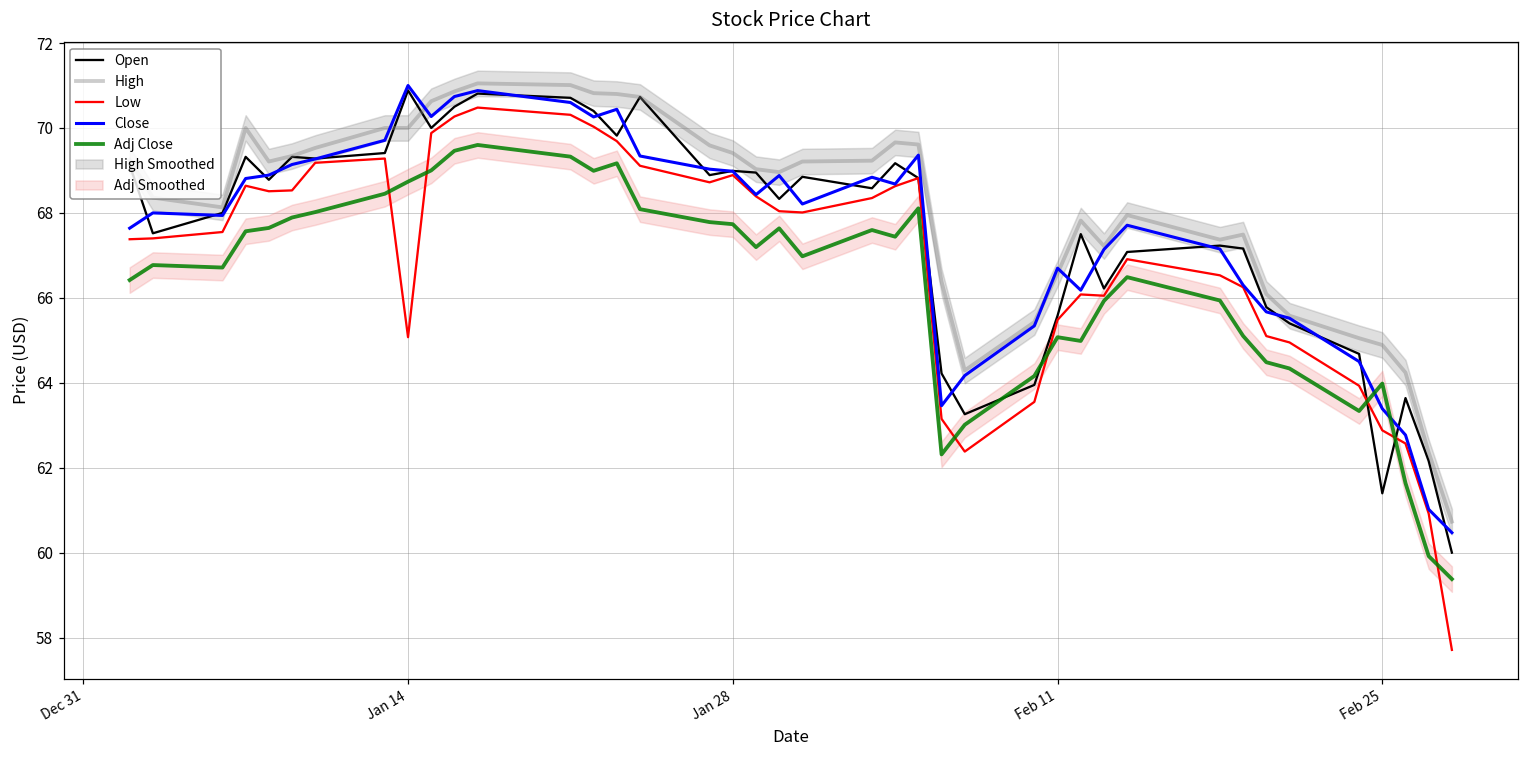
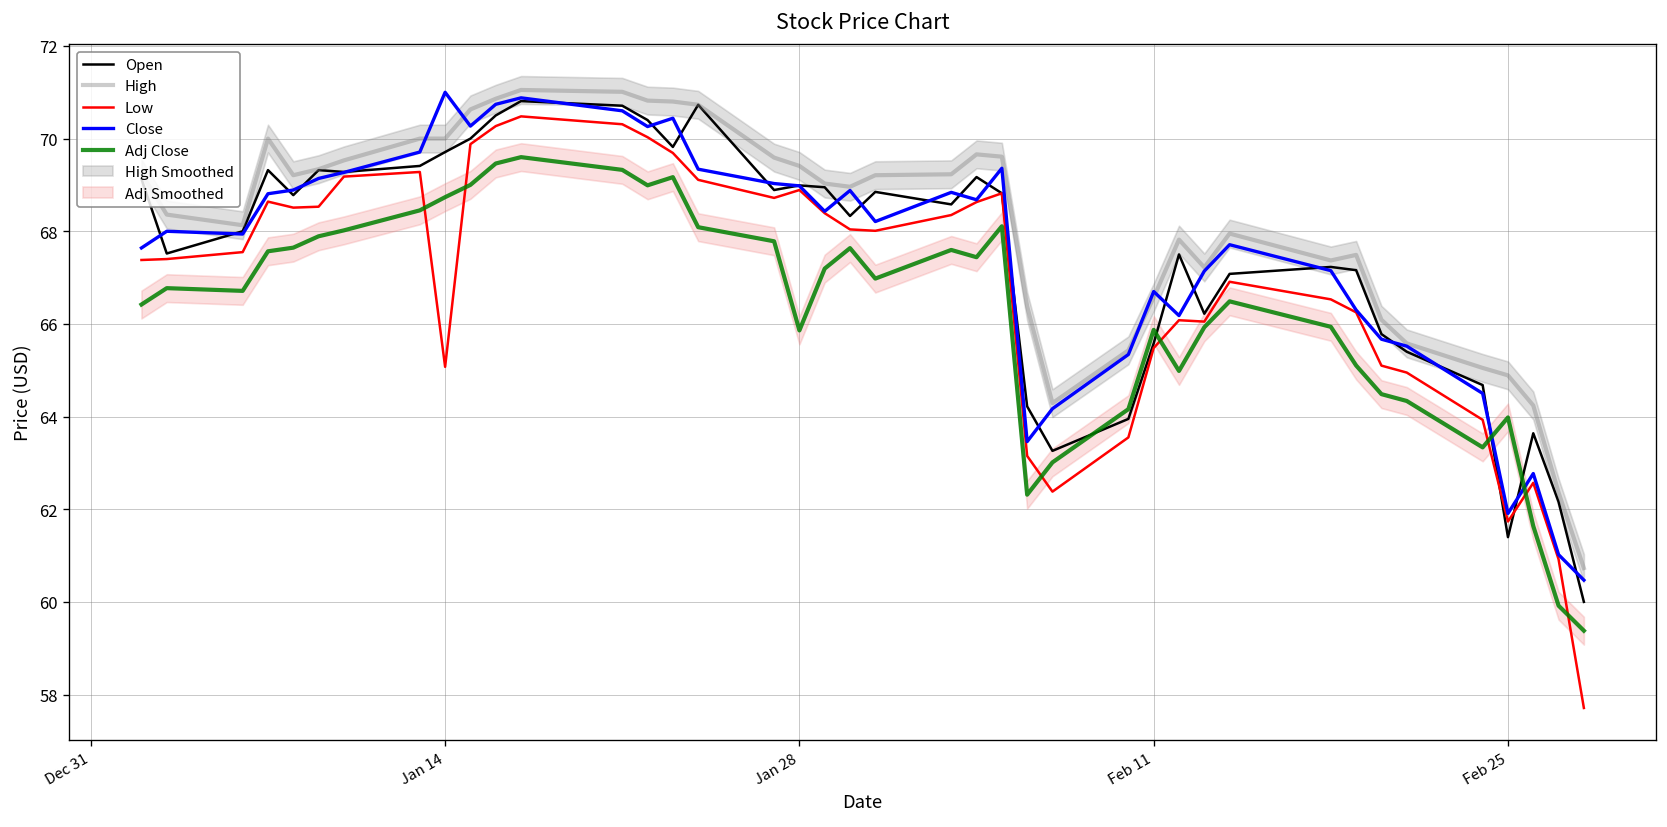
  {
    "Open": {
-     "Jan 14": 70.9,
+     "Jan 14": 69.7,
      "Feb 11": 65.6,
      "Feb 25": 61.4
    },
    "Low": {
      "Jan 14": 65.1,
      "Jan 28": 68.9,
      "Feb 11": 65.5,
-     "Feb 25": 62.9
+     "Feb 25": 61.7
    },
    "Close": {
      "Jan 14": 71.0,
      "Feb 11": 66.7,
-     "Feb 25": 63.4
+     "Feb 25": 61.9
    },
    "Adj Close": {
      "Jan 14": 68.7,
-     "Jan 28": 67.7,
-     "Feb 11": 65.1,
+     "Jan 28": 65.9,
+     "Feb 11": 65.9,
      "Feb 25": 64.0
    }
  }
